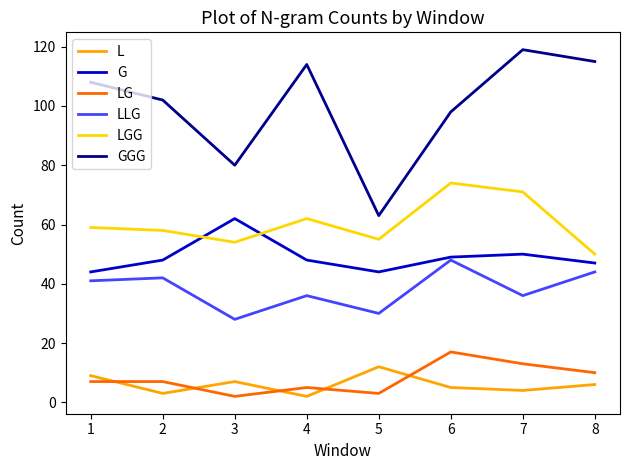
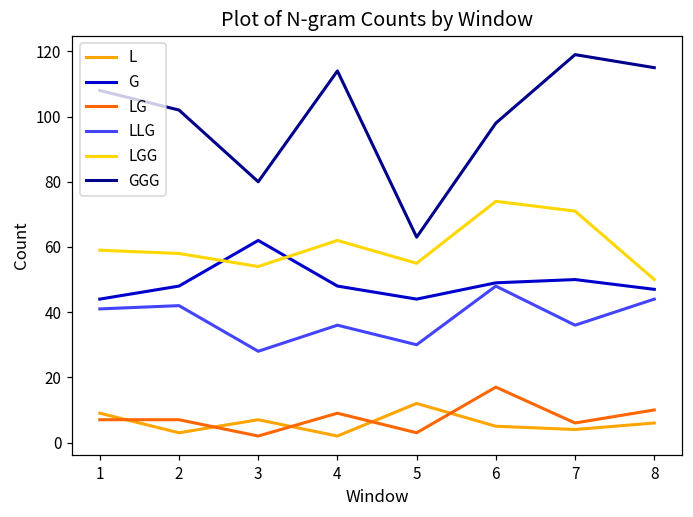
  {
    "G": {
      "1": 44,
      "2": 48,
      "3": 62,
      "4": 48,
      "5": 44,
      "6": 49,
      "7": 50,
      "8": 47
    },
    "LG": {
      "1": 7,
      "2": 7,
      "3": 2,
-     "4": 5,
+     "4": 9,
      "5": 3,
      "6": 17,
-     "7": 13,
+     "7": 6,
      "8": 10
    },
    "LLG": {
      "1": 41,
      "2": 42,
      "3": 28,
      "4": 36,
      "5": 30,
      "6": 48,
      "7": 36,
      "8": 44
    },
    "GGG": {
      "2": 102,
      "3": 80,
      "4": 114,
      "5": 63,
      "6": 98,
      "7": 119,
      "8": 115
    }
  }
